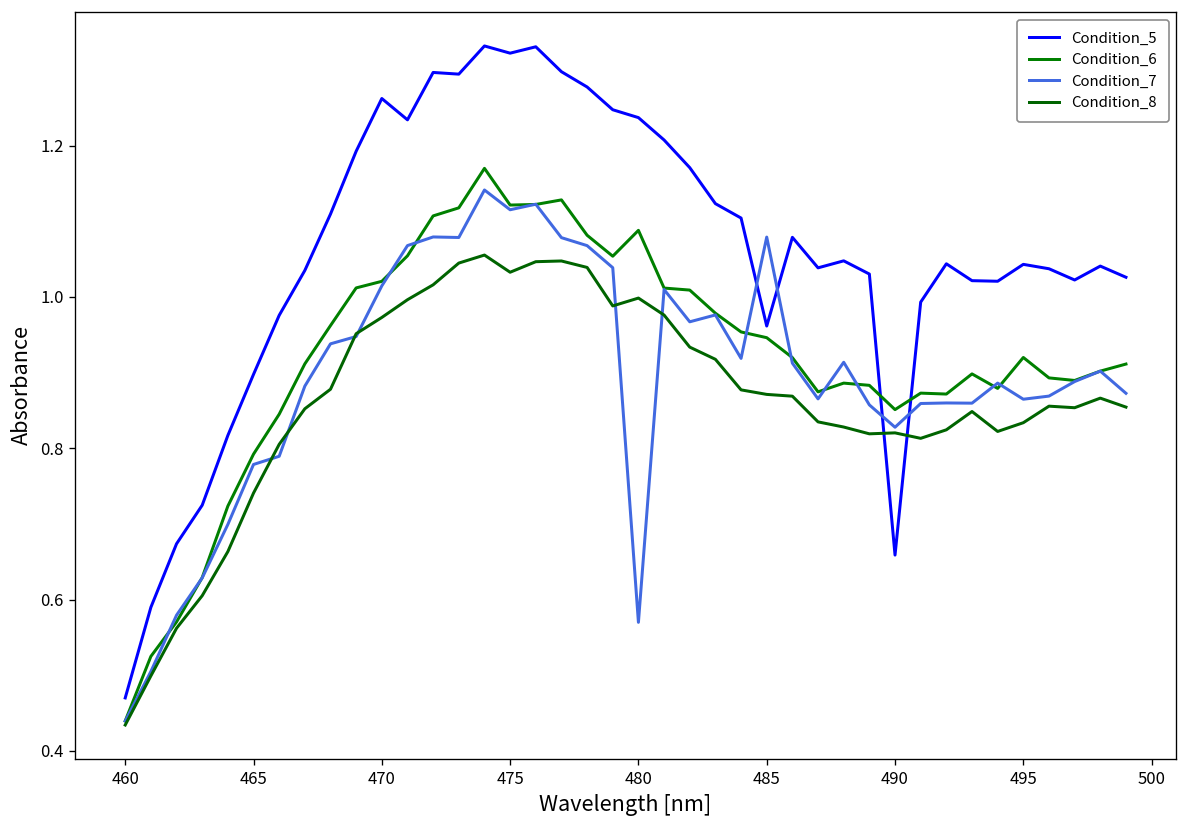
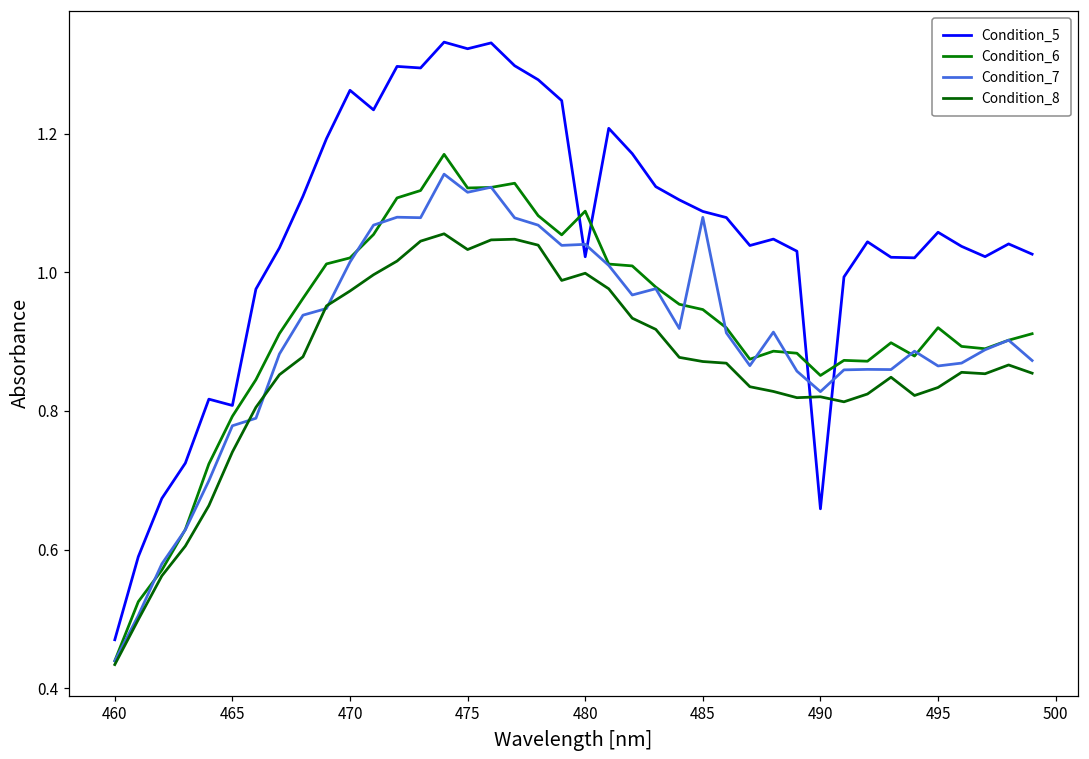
  {
    "Condition_5": {
      "460": 0.47,
-     "465": 0.90,
+     "465": 0.81,
      "470": 1.26,
      "475": 1.32,
-     "480": 1.24,
-     "485": 0.96,
+     "480": 1.02,
+     "485": 1.09,
      "490": 0.66,
-     "495": 1.04
+     "495": 1.06
    },
    "Condition_7": {
      "465": 0.78,
      "470": 1.01,
      "475": 1.12,
-     "480": 0.57,
+     "480": 1.04,
      "485": 1.08,
      "490": 0.83,
      "495": 0.86
    }
  }
